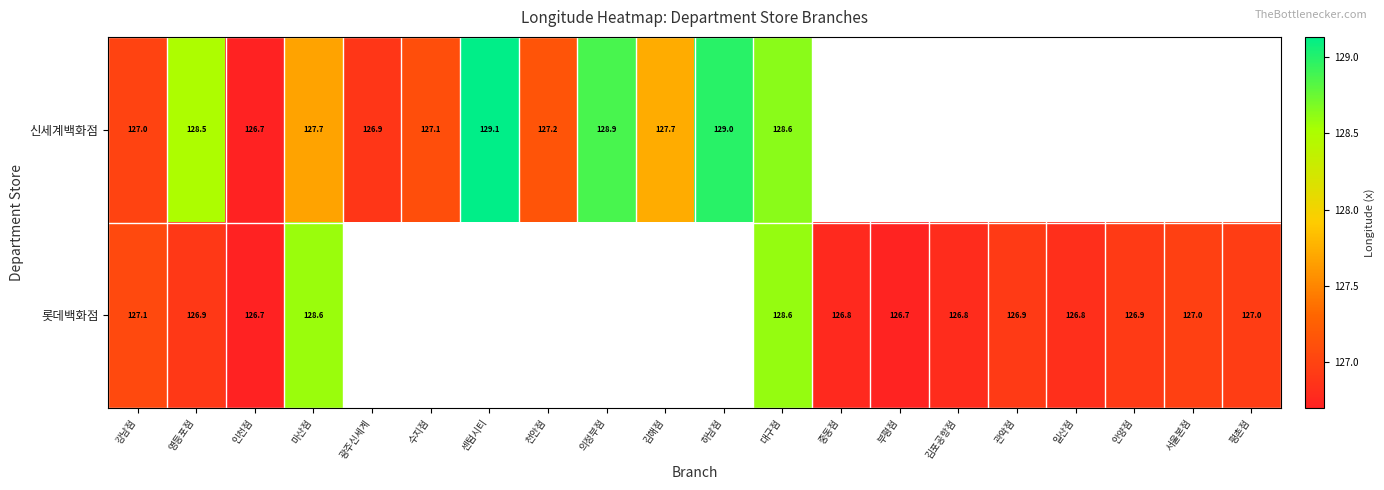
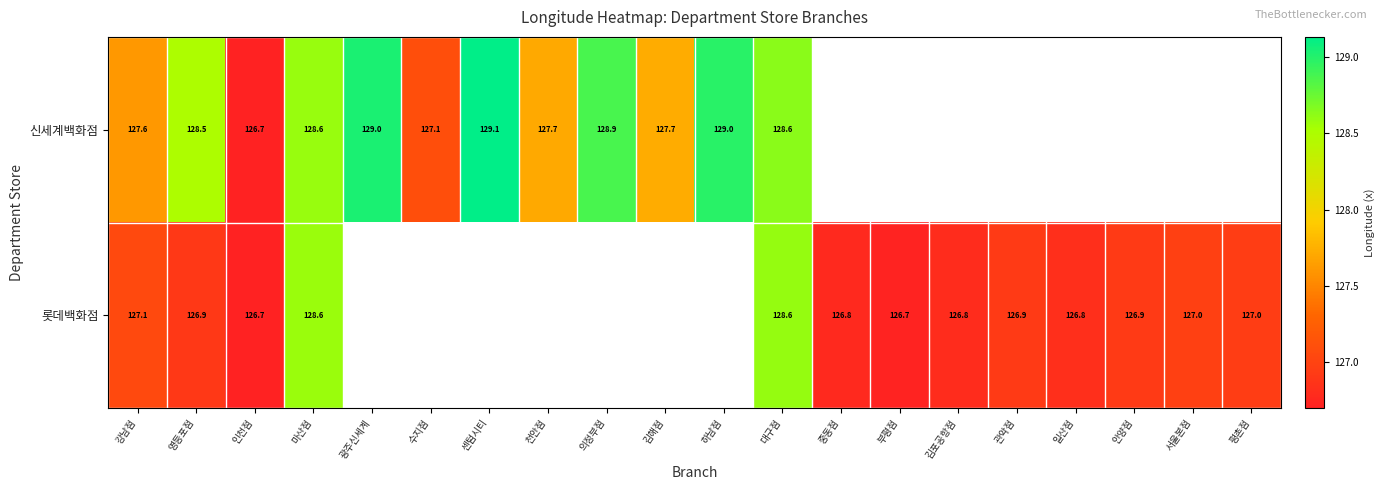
  {
    "신세계백화점": {
-     "강남점": 127.0,
+     "강남점": 127.6,
      "영등포점": 128.5,
      "인천점": 126.7,
-     "마산점": 127.7,
-     "광주신세계": 126.9,
+     "마산점": 128.6,
+     "광주신세계": 129.0,
      "수지점": 127.1,
      "센텀시티": 129.1,
-     "천안점": 127.2,
+     "천안점": 127.7,
      "의정부점": 128.9,
      "김해점": 127.7,
      "하남점": 129.0,
      "대구점": 128.6
    },
    "롯데백화점": {
      "강남점": 127.1,
      "영등포점": 126.9,
      "인천점": 126.7,
      "마산점": 128.6,
      "대구점": 128.6,
      "중동점": 126.8,
      "부평점": 126.7,
      "김포공항점": 126.8,
      "관악점": 126.9,
      "일산점": 126.8,
      "안양점": 126.9,
      "서울본점": 127.0,
      "평촌점": 127.0
    }
  }
